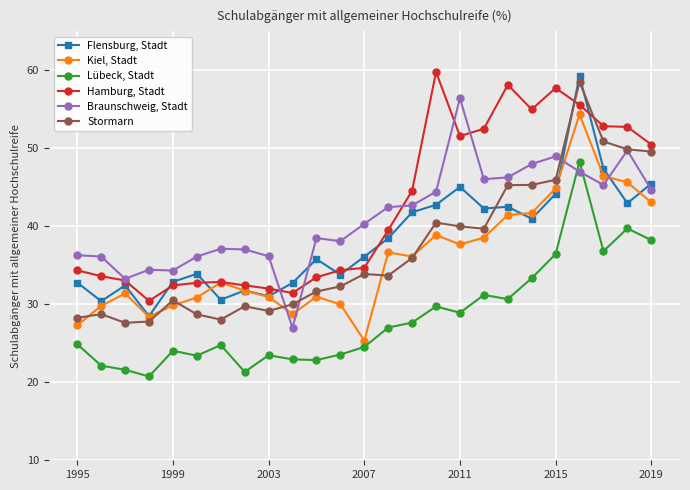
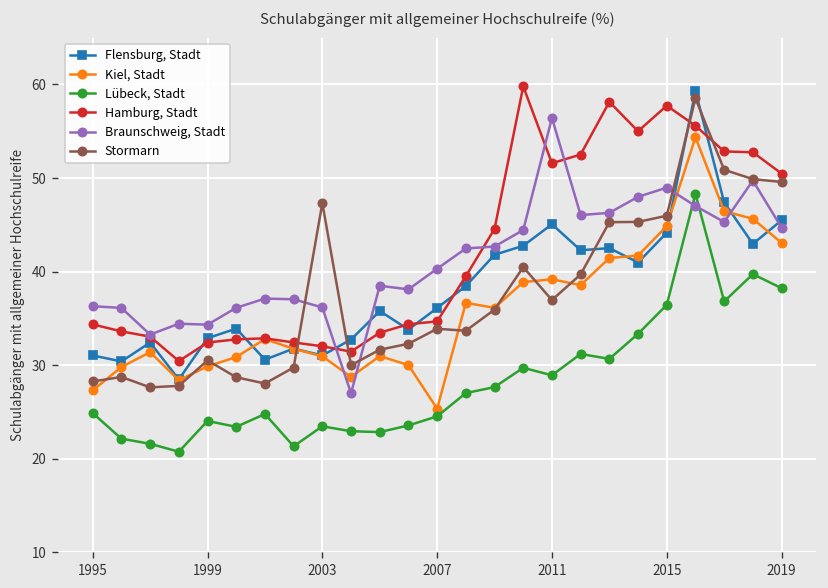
  {
    "Flensburg, Stadt": {
-     "1995": 33,
+     "1995": 31,
      "1999": 33,
      "2007": 36,
      "2011": 45,
      "2015": 44,
      "2019": 45
    },
    "Kiel, Stadt": {
      "1995": 27,
      "1999": 30,
      "2007": 25,
-     "2011": 38,
+     "2011": 39,
      "2015": 45,
      "2019": 43
    },
    "Lübeck, Stadt": {
      "1995": 25,
      "1999": 24,
      "2003": 23,
      "2007": 25,
      "2011": 29,
      "2015": 36,
      "2019": 38
    },
    "Hamburg, Stadt": {
      "1995": 34,
      "1999": 32,
      "2003": 32,
      "2007": 35,
      "2011": 52,
      "2015": 58,
      "2019": 50
    },
    "Braunschweig, Stadt": {
      "1995": 36,
      "1999": 34,
      "2003": 36,
      "2007": 40,
      "2011": 56,
      "2015": 49,
      "2019": 45
    },
    "Stormarn": {
      "1995": 28,
      "1999": 31,
-     "2003": 29,
+     "2003": 47,
      "2007": 34,
-     "2011": 40,
+     "2011": 37,
      "2015": 46,
      "2019": 50
    }
  }
